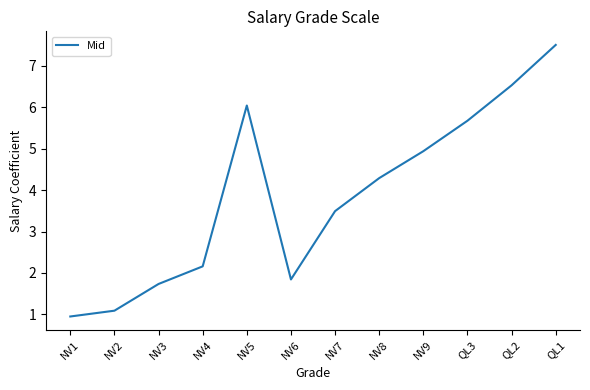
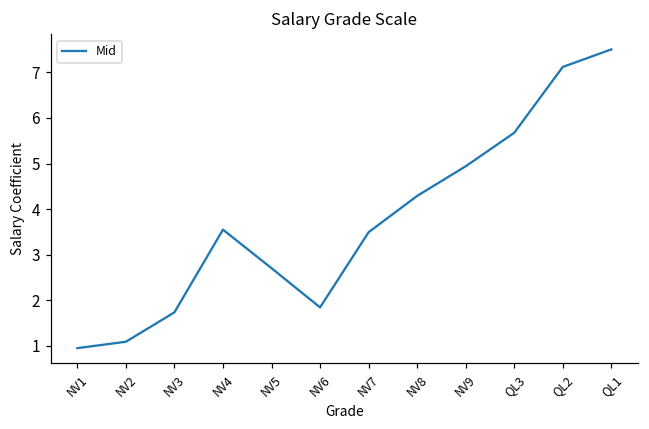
  {
    "NV1": 1.0,
    "NV2": 1.1,
    "NV3": 1.7,
-   "NV4": 2.2,
-   "NV5": 6.0,
+   "NV4": 3.6,
+   "NV5": 2.7,
    "NV6": 1.8,
    "NV7": 3.5,
    "NV8": 4.3,
    "NV9": 4.9,
    "QL3": 5.7,
-   "QL2": 6.5,
+   "QL2": 7.1,
    "QL1": 7.5
  }
